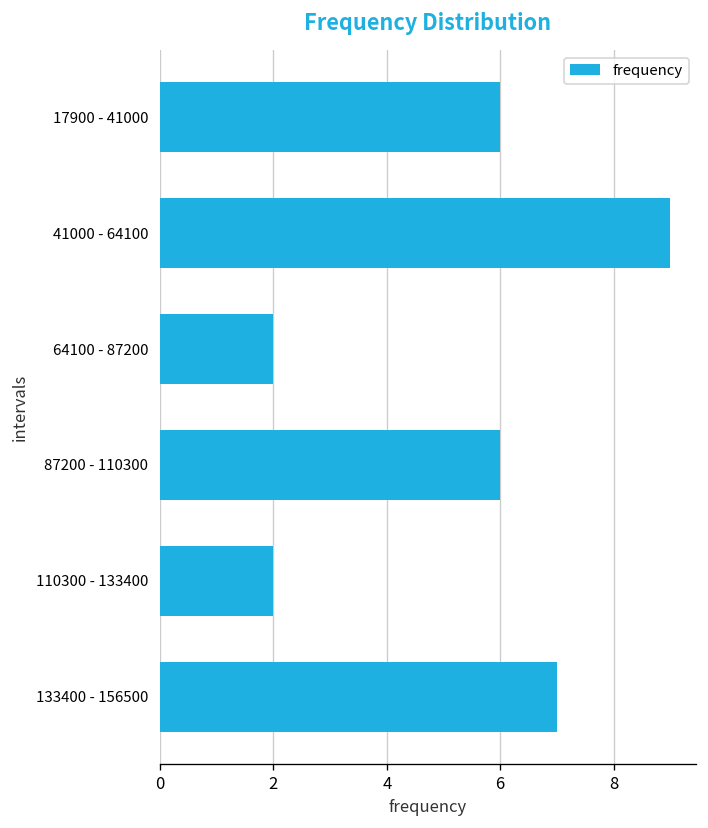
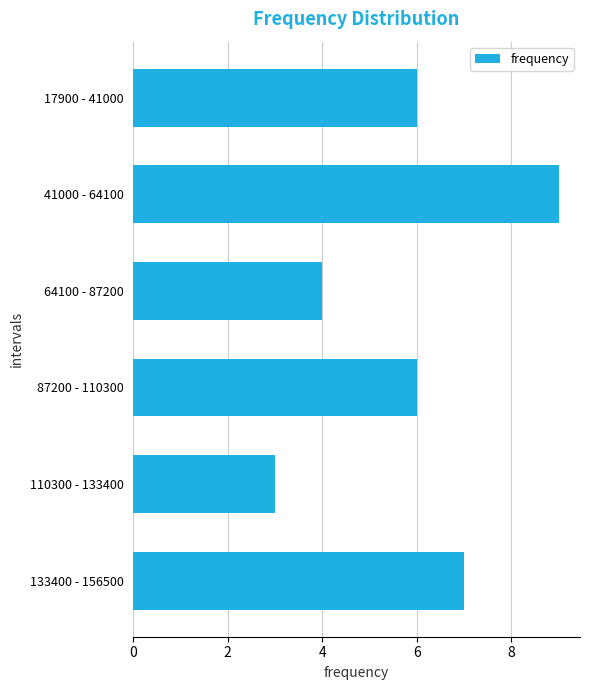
  {
    "17900 - 41000": 6,
    "41000 - 64100": 9,
-   "64100 - 87200": 2,
+   "64100 - 87200": 4,
    "87200 - 110300": 6,
-   "110300 - 133400": 2,
+   "110300 - 133400": 3,
    "133400 - 156500": 7
  }
